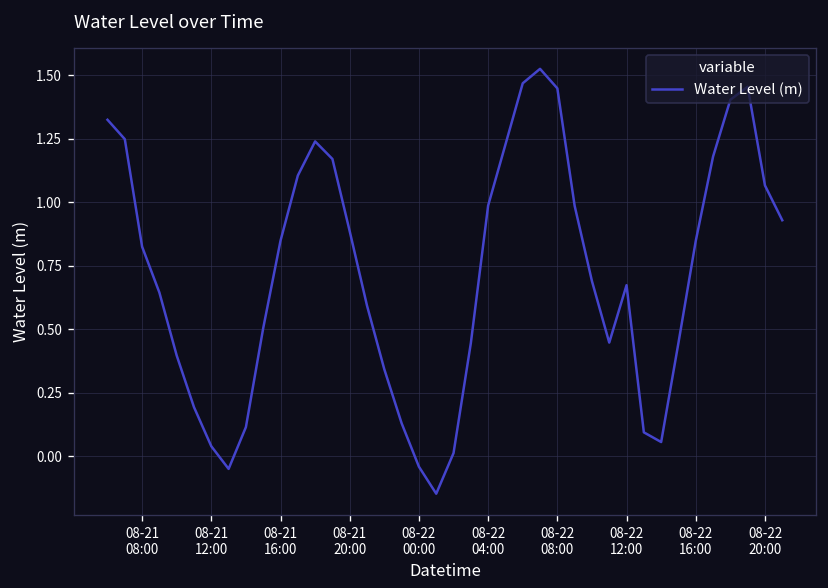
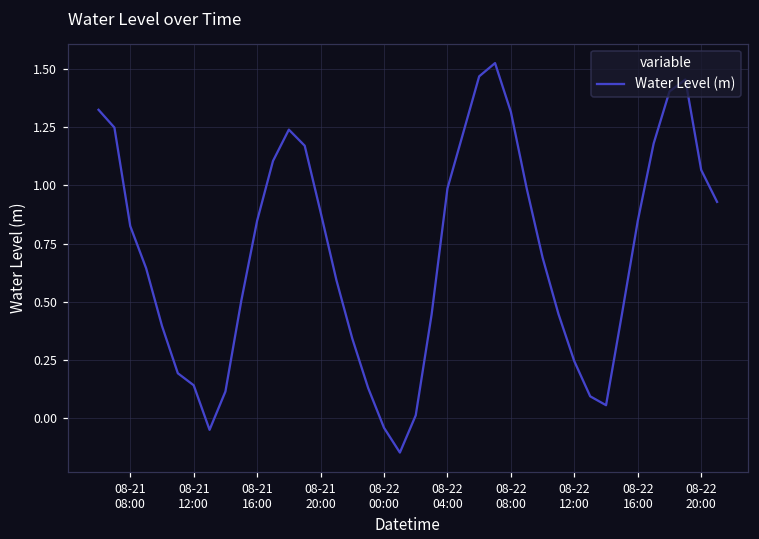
  {
    "08-21 08:00": 0.83,
-   "08-21 12:00": 0.04,
+   "08-21 12:00": 0.14,
    "08-21 16:00": 0.85,
    "08-21 20:00": 0.89,
    "08-22 00:00": -0.04,
    "08-22 04:00": 0.99,
-   "08-22 08:00": 1.45,
-   "08-22 12:00": 0.67,
+   "08-22 08:00": 1.32,
+   "08-22 12:00": 0.24,
    "08-22 16:00": 0.85,
    "08-22 20:00": 1.07
  }
